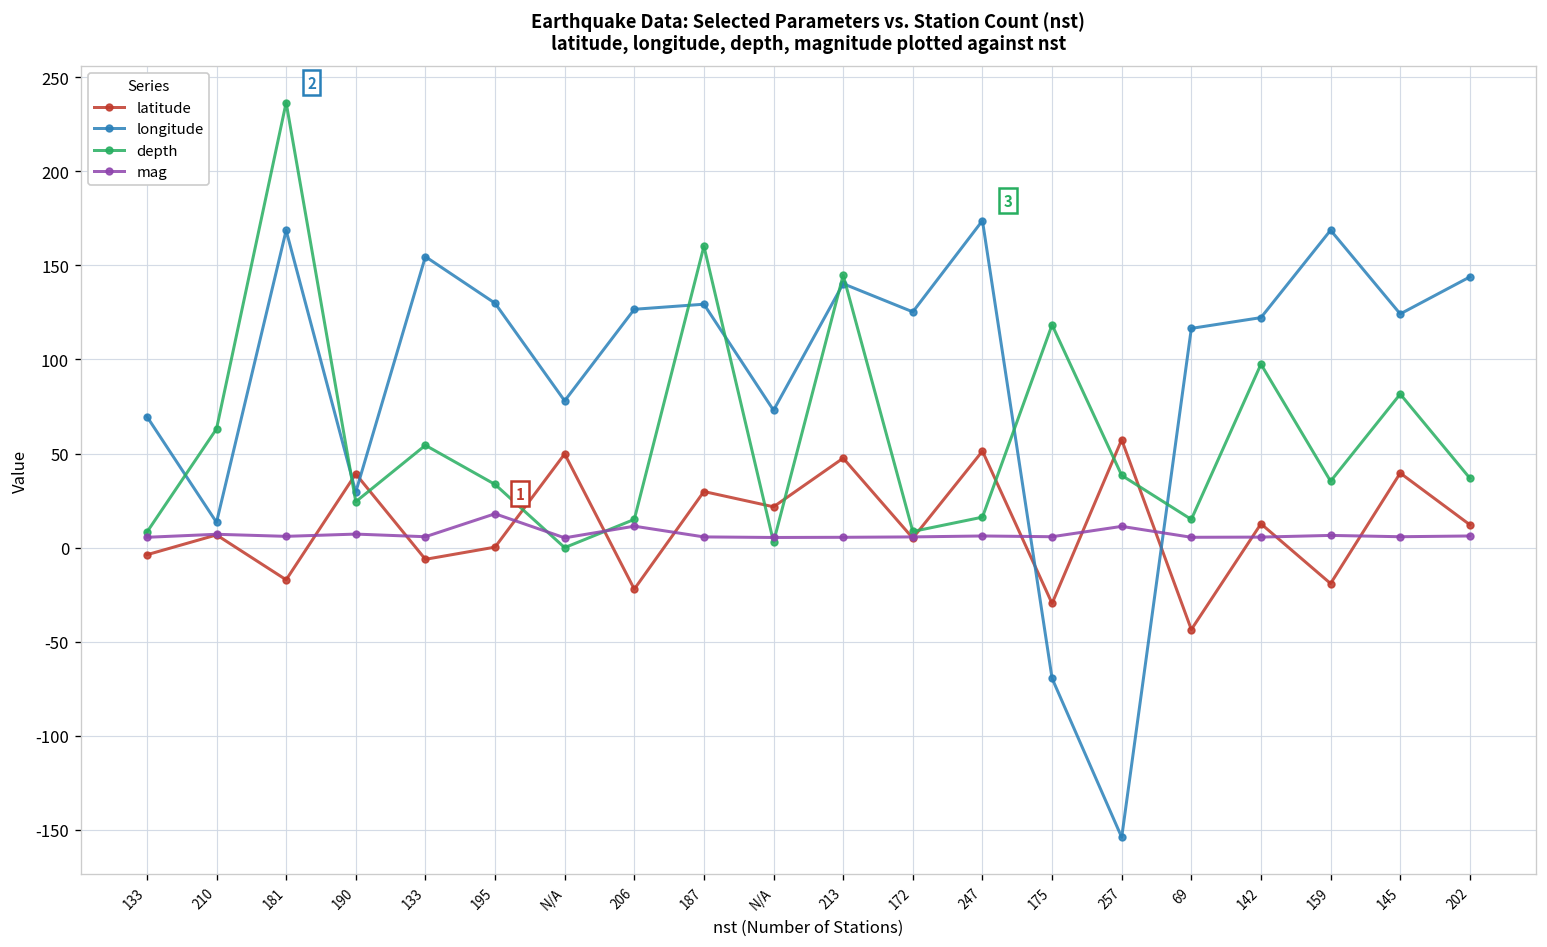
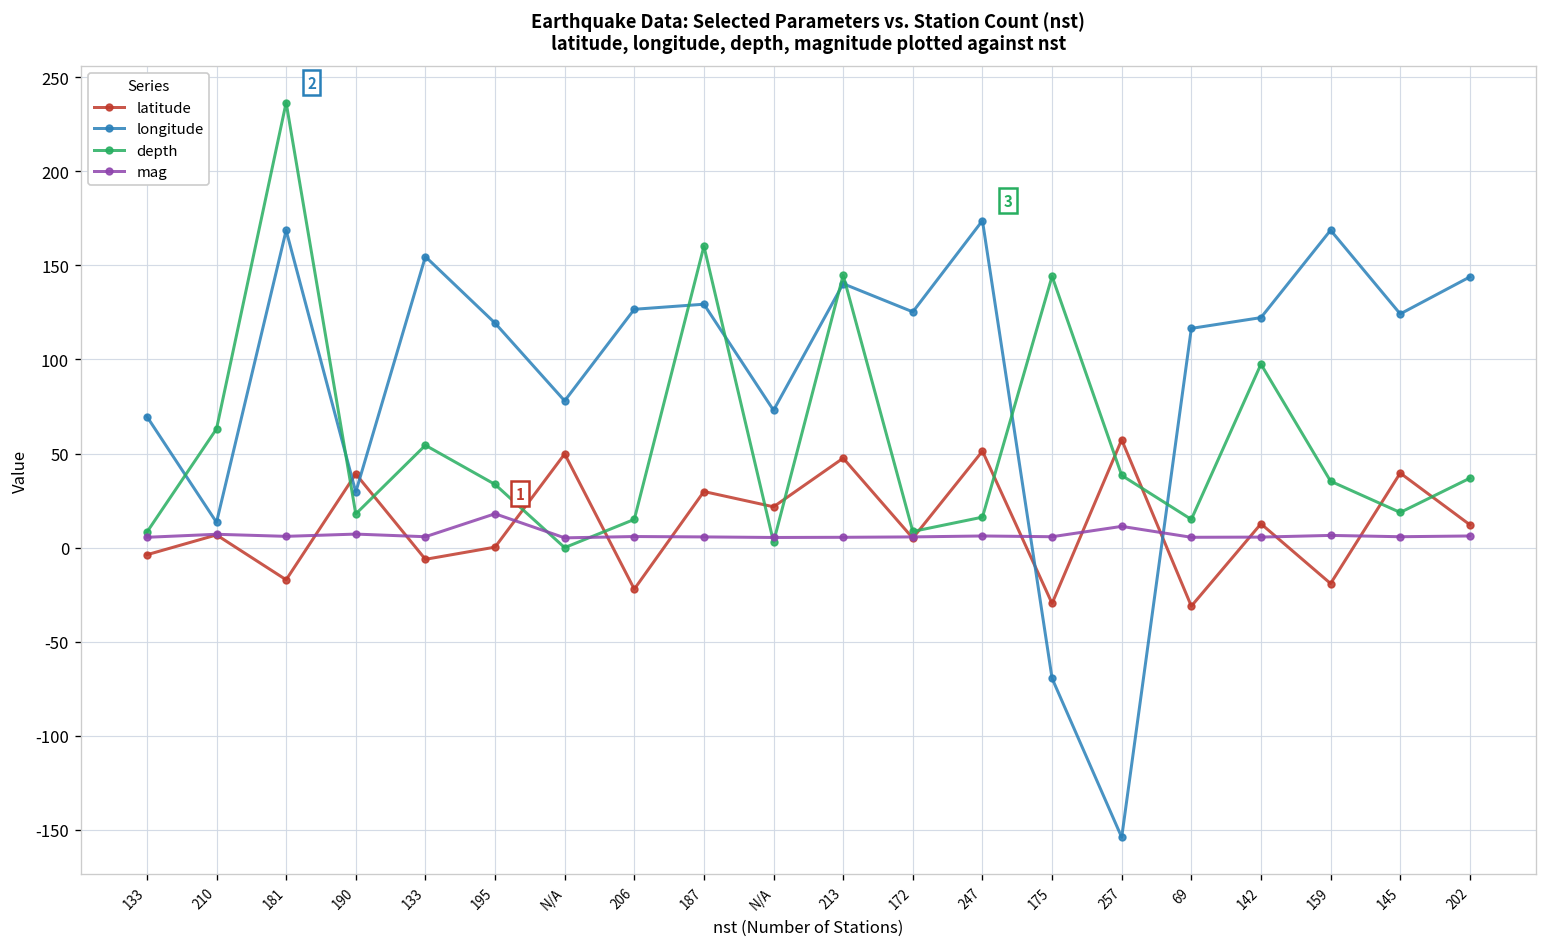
  {
    "latitude": {
      "181": -17,
      "190": 39,
      "195": 0,
      "206": -22,
      "187": 30,
      "213": 48,
      "247": 51,
      "175": -30,
      "257": 57,
-     "69": -44,
+     "69": -31,
      "142": 13,
      "159": -19,
      "145": 40,
      "202": 12
    },
    "longitude": {
      "210": 13,
      "181": 169,
      "190": 30,
-     "195": 130,
+     "195": 119,
      "206": 127,
      "187": 129,
      "213": 140,
      "172": 125,
      "175": -69,
      "257": -154,
      "69": 117,
      "142": 122,
      "159": 169,
      "145": 124,
      "202": 144
    },
    "depth": {
      "210": 63,
-     "190": 24,
+     "190": 18,
      "206": 15,
      "187": 160,
      "213": 145,
      "172": 9,
      "247": 16,
-     "175": 118,
+     "175": 144,
      "257": 38,
      "69": 15,
      "142": 98,
      "159": 35,
-     "145": 82,
+     "145": 19,
      "202": 37
    },
    "mag": {
      "181": 6,
      "190": 7,
      "195": 18,
-     "206": 11,
+     "206": 6,
      "187": 6,
      "213": 6,
      "247": 6,
      "175": 6,
      "257": 11,
      "69": 6,
      "142": 6,
      "159": 7,
      "145": 6,
      "202": 6
    }
  }
